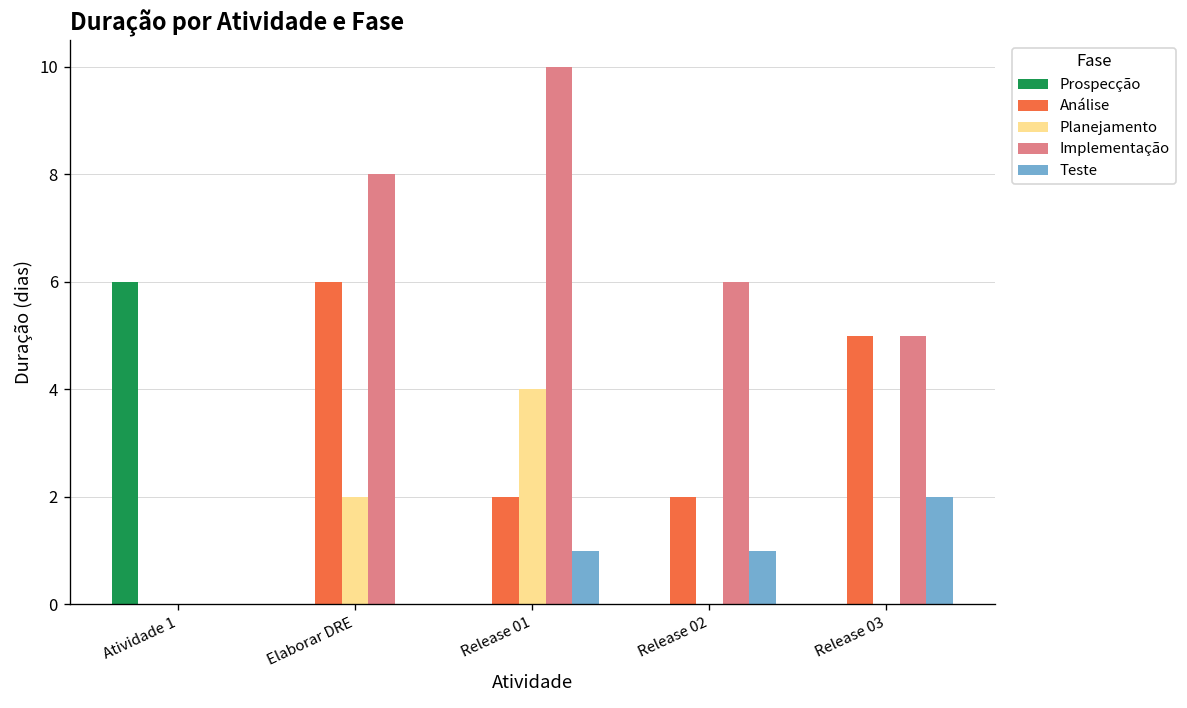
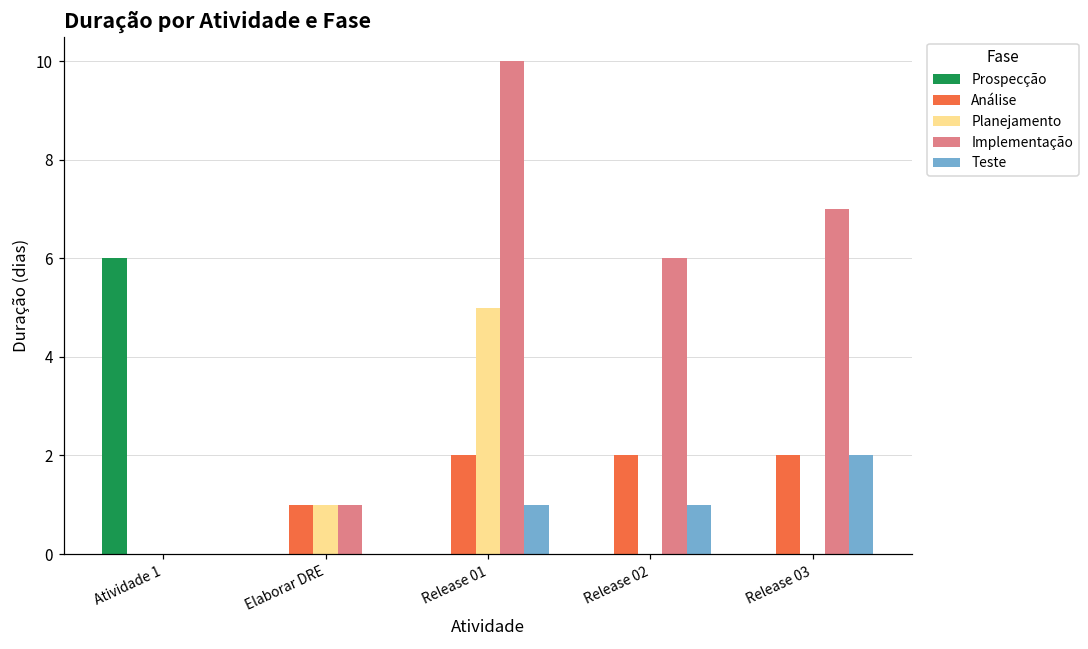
  {
    "Prospecção": {
      "Atividade 1": 6,
      "Elaborar DRE": 0,
      "Release 01": 0,
      "Release 02": 0,
      "Release 03": 0
    },
    "Análise": {
      "Atividade 1": 0,
-     "Elaborar DRE": 6,
+     "Elaborar DRE": 1,
      "Release 01": 2,
      "Release 02": 2,
-     "Release 03": 5
+     "Release 03": 2
    },
    "Planejamento": {
      "Atividade 1": 0,
-     "Elaborar DRE": 2,
-     "Release 01": 4,
+     "Elaborar DRE": 1,
+     "Release 01": 5,
      "Release 02": 0,
      "Release 03": 0
    },
    "Implementação": {
      "Atividade 1": 0,
-     "Elaborar DRE": 8,
+     "Elaborar DRE": 1,
      "Release 01": 10,
      "Release 02": 6,
-     "Release 03": 5
+     "Release 03": 7
    },
    "Teste": {
      "Atividade 1": 0,
      "Elaborar DRE": 0,
      "Release 01": 1,
      "Release 02": 1,
      "Release 03": 2
    }
  }
